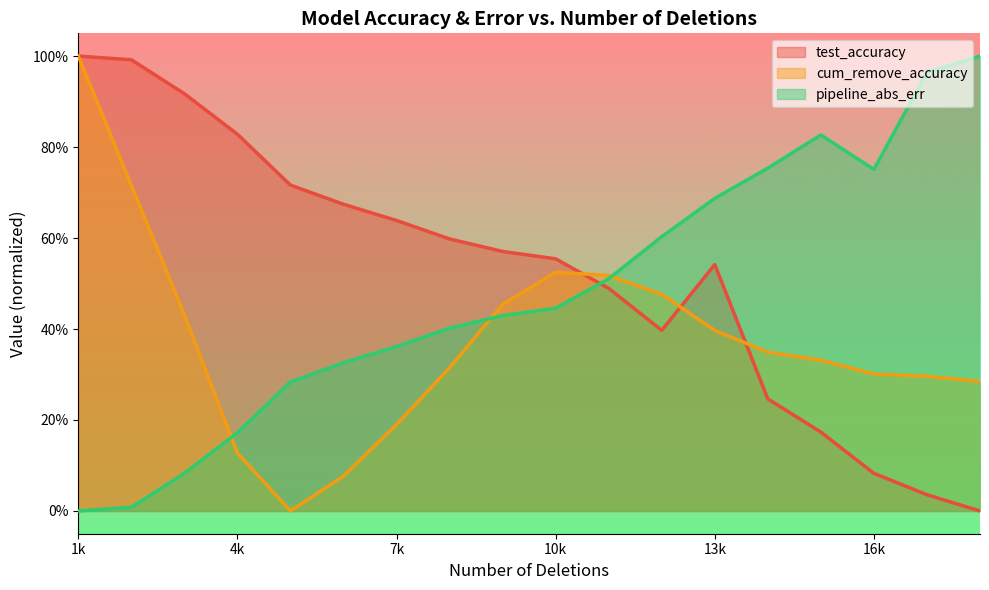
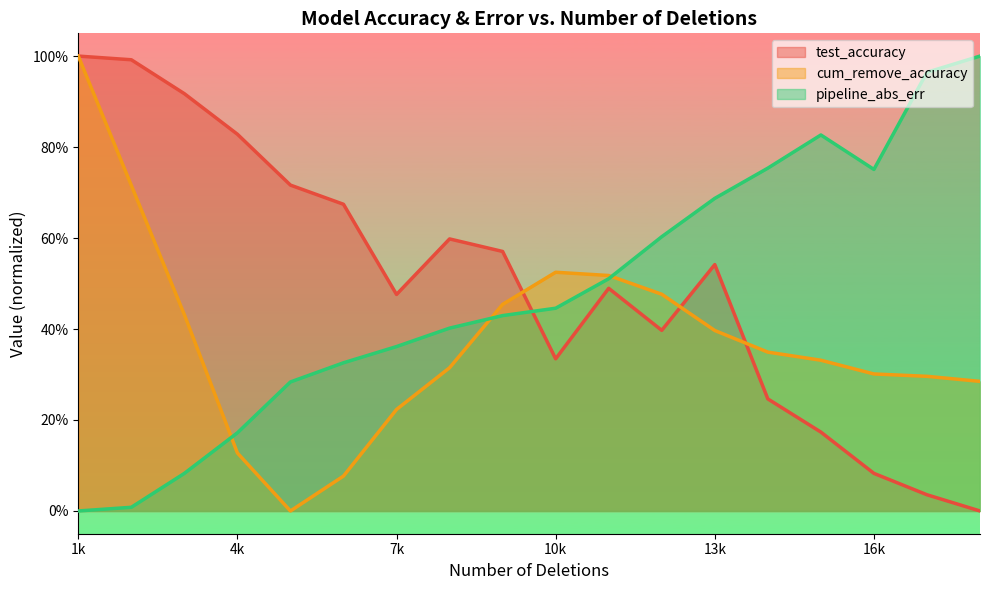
  {
    "test_accuracy": {
      "4k": "83%",
-     "7k": "64%",
-     "10k": "55%",
+     "7k": "48%",
+     "10k": "33%",
      "13k": "54%",
      "16k": "8%"
    },
    "cum_remove_accuracy": {
      "4k": "13%",
-     "7k": "19%",
+     "7k": "22%",
      "10k": "52%",
      "13k": "40%",
      "16k": "30%"
    },
    "pipeline_abs_err": {
      "1k": "0%",
      "4k": "17%",
      "7k": "36%",
      "10k": "45%",
      "13k": "69%",
      "16k": "75%"
    }
  }
